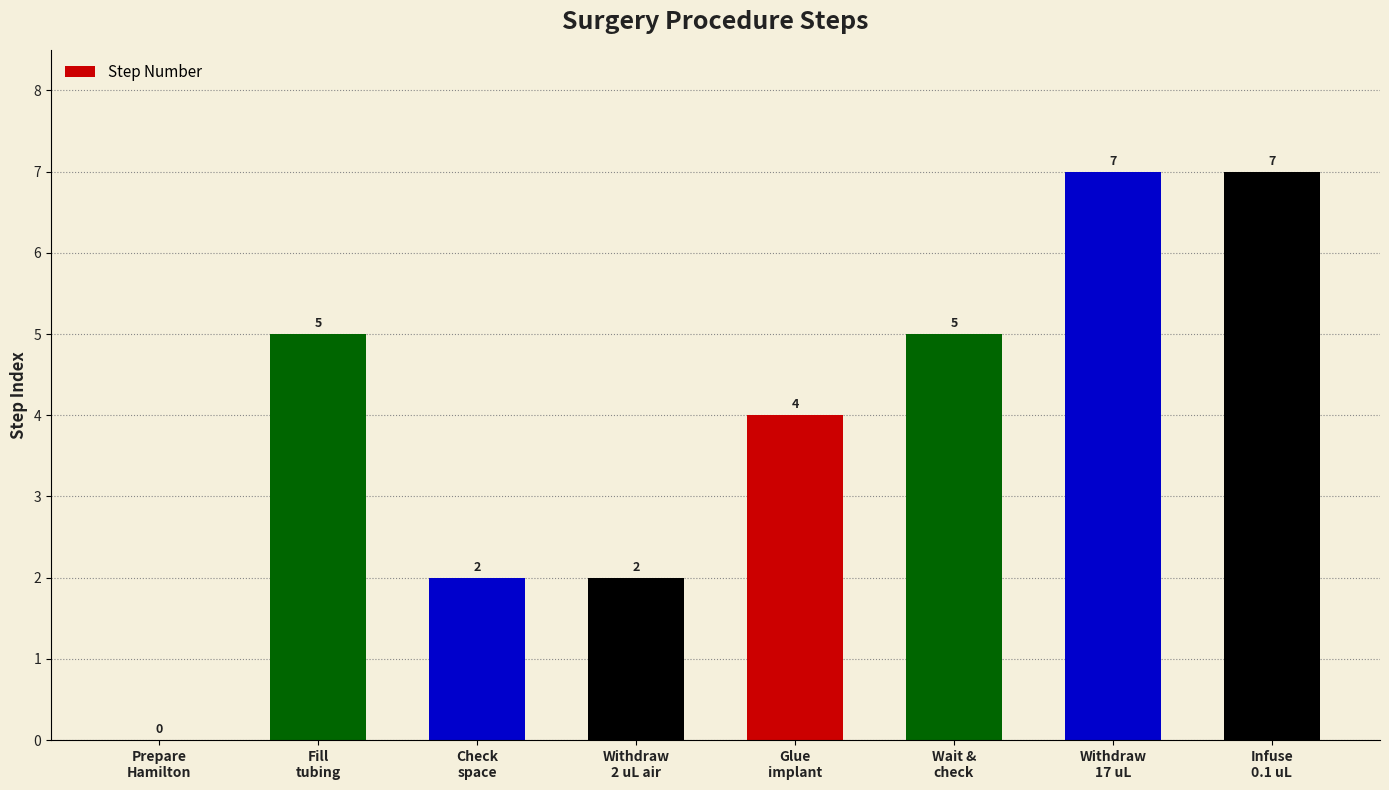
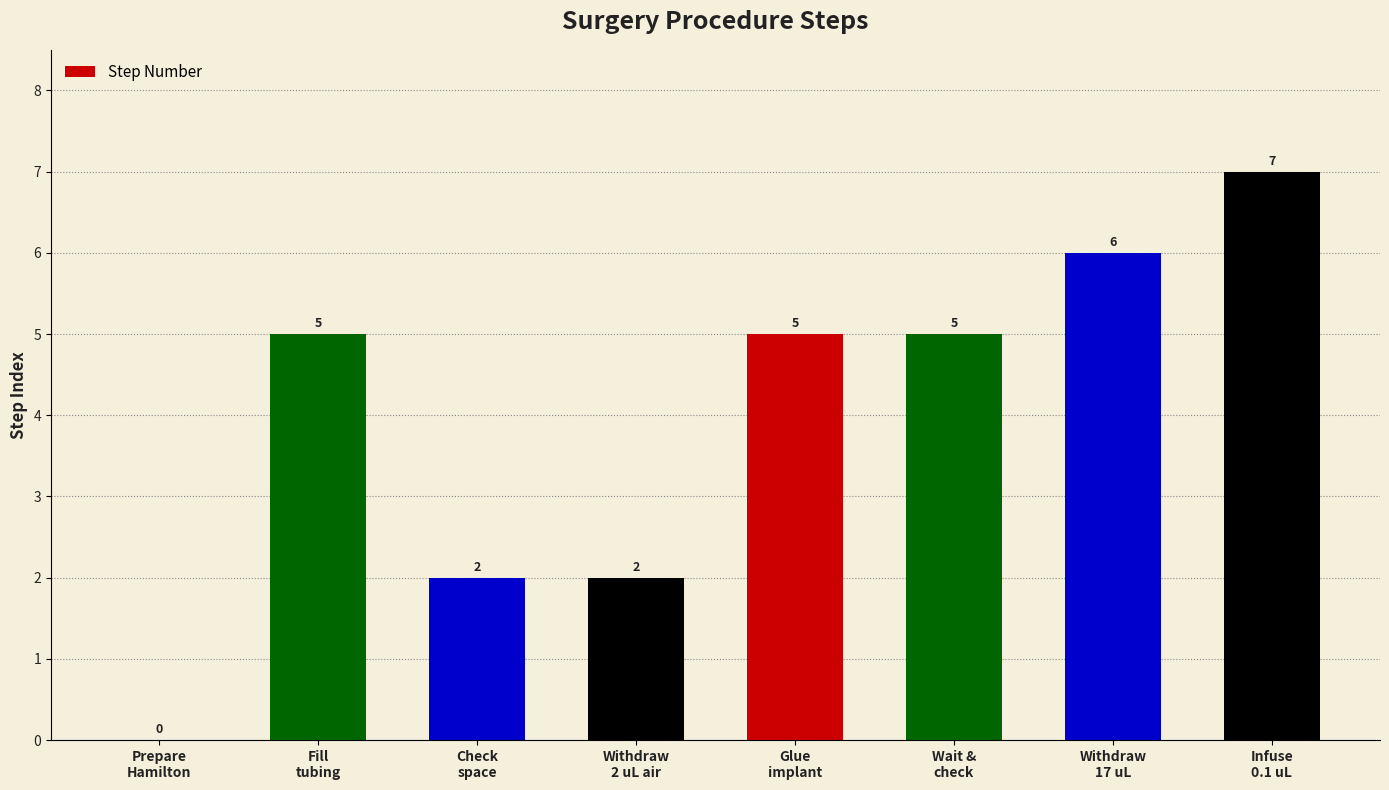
  {
    "Prepare Hamilton": 0,
    "Fill tubing": 5,
    "Check space": 2,
    "Withdraw 2 uL air": 2,
-   "Glue implant": 4,
+   "Glue implant": 5,
    "Wait & check": 5,
-   "Withdraw 17 uL": 7,
+   "Withdraw 17 uL": 6,
    "Infuse 0.1 uL": 7
  }
